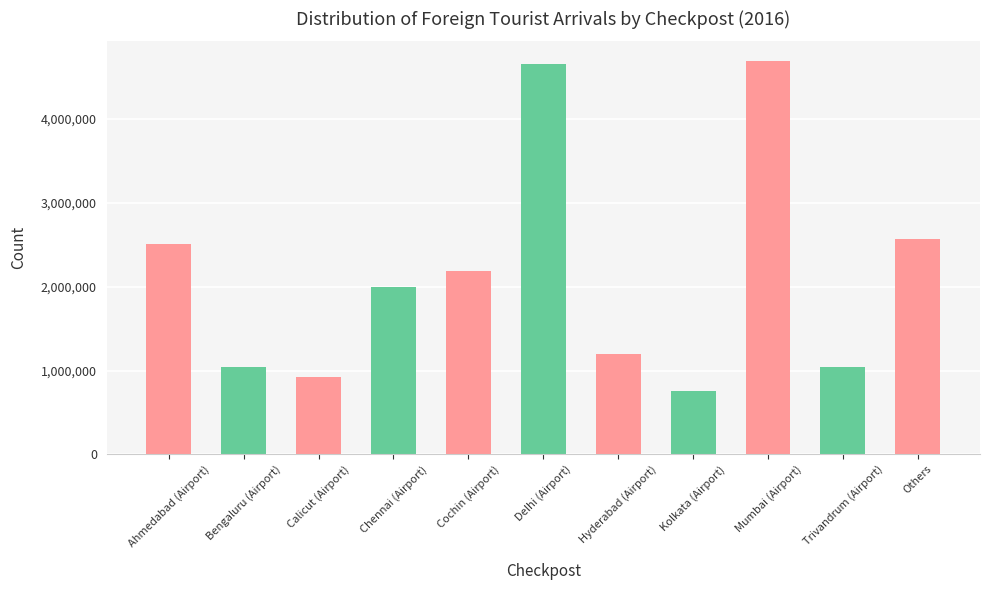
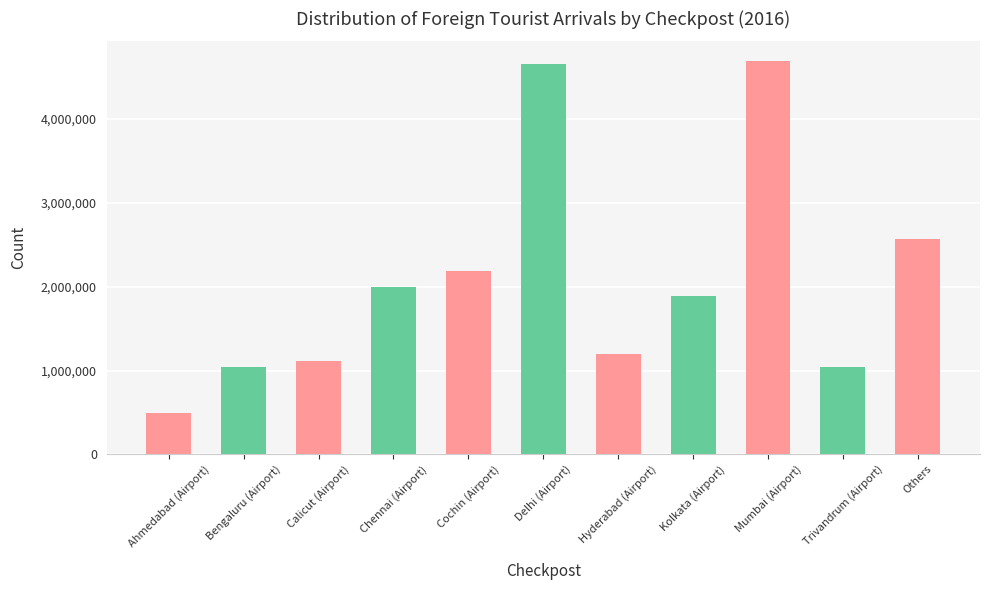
  {
-   "Ahmedabad (Airport)": "2,500,000",
+   "Ahmedabad (Airport)": "500,000",
    "Bengaluru (Airport)": "1,000,000",
-   "Calicut (Airport)": "900,000",
+   "Calicut (Airport)": "1,100,000",
    "Chennai (Airport)": "2,000,000",
    "Cochin (Airport)": "2,200,000",
    "Delhi (Airport)": "4,700,000",
    "Hyderabad (Airport)": "1,200,000",
-   "Kolkata (Airport)": "800,000",
+   "Kolkata (Airport)": "1,900,000",
    "Mumbai (Airport)": "4,700,000",
    "Trivandrum (Airport)": "1,000,000",
    "Others": "2,600,000"
  }
